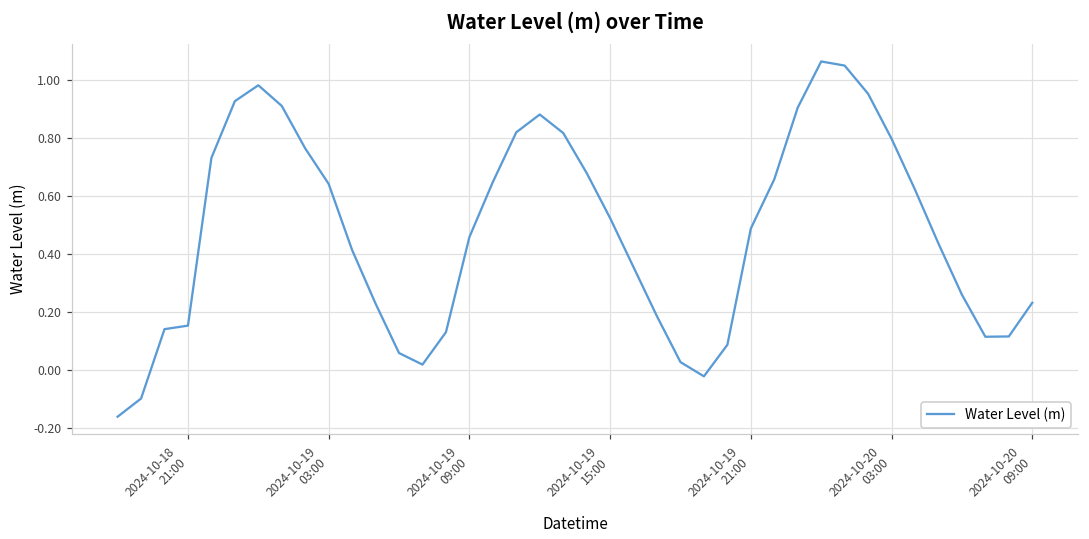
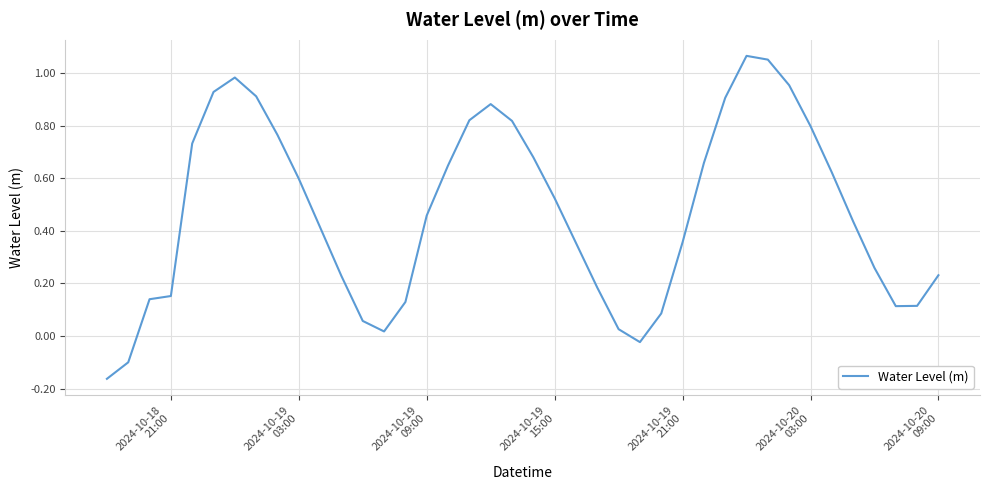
  {
    "2024-10-18 21:00": 0.15,
-   "2024-10-19 03:00": 0.64,
+   "2024-10-19 03:00": 0.60,
    "2024-10-19 09:00": 0.46,
    "2024-10-19 15:00": 0.52,
-   "2024-10-19 21:00": 0.49,
+   "2024-10-19 21:00": 0.36,
    "2024-10-20 03:00": 0.80,
    "2024-10-20 09:00": 0.23
  }
